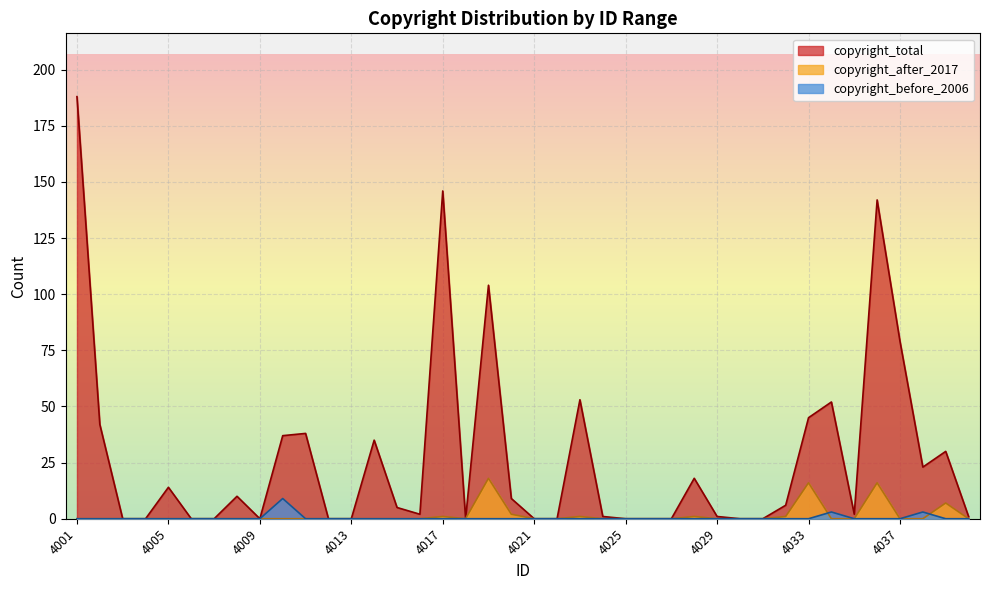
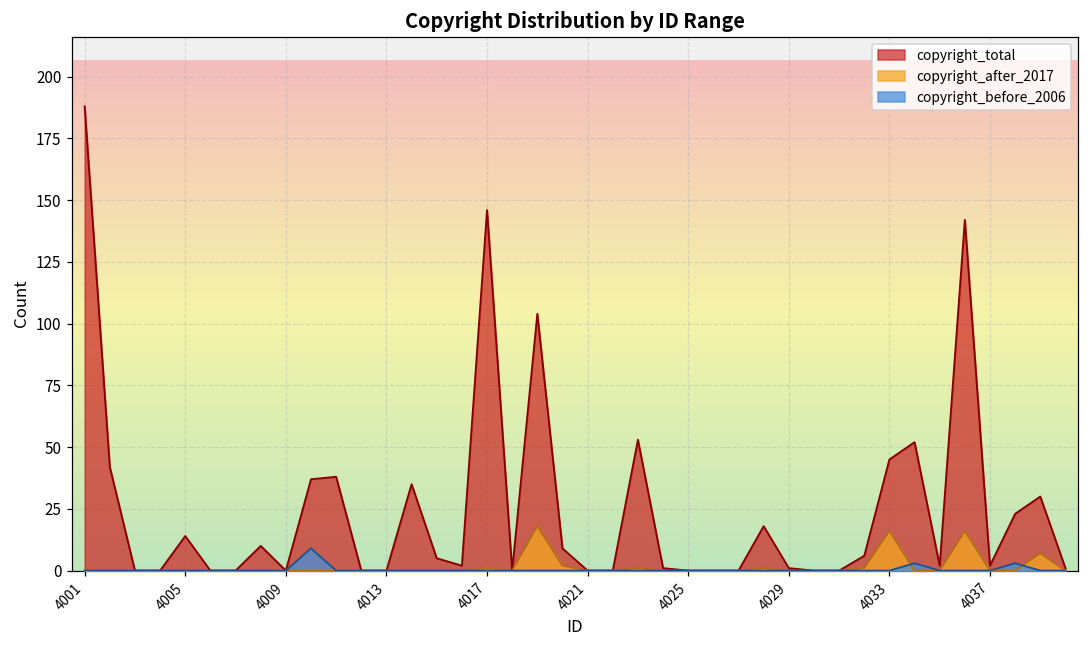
  {
    "copyright_total": {
      "4001": 188,
      "4005": 14,
      "4017": 146,
      "4033": 45,
-     "4037": 79
+     "4037": 2
    },
    "copyright_after_2017": {
      "4033": 16
    },
    "copyright_before_2006": {
      "4033": 0
    }
  }
